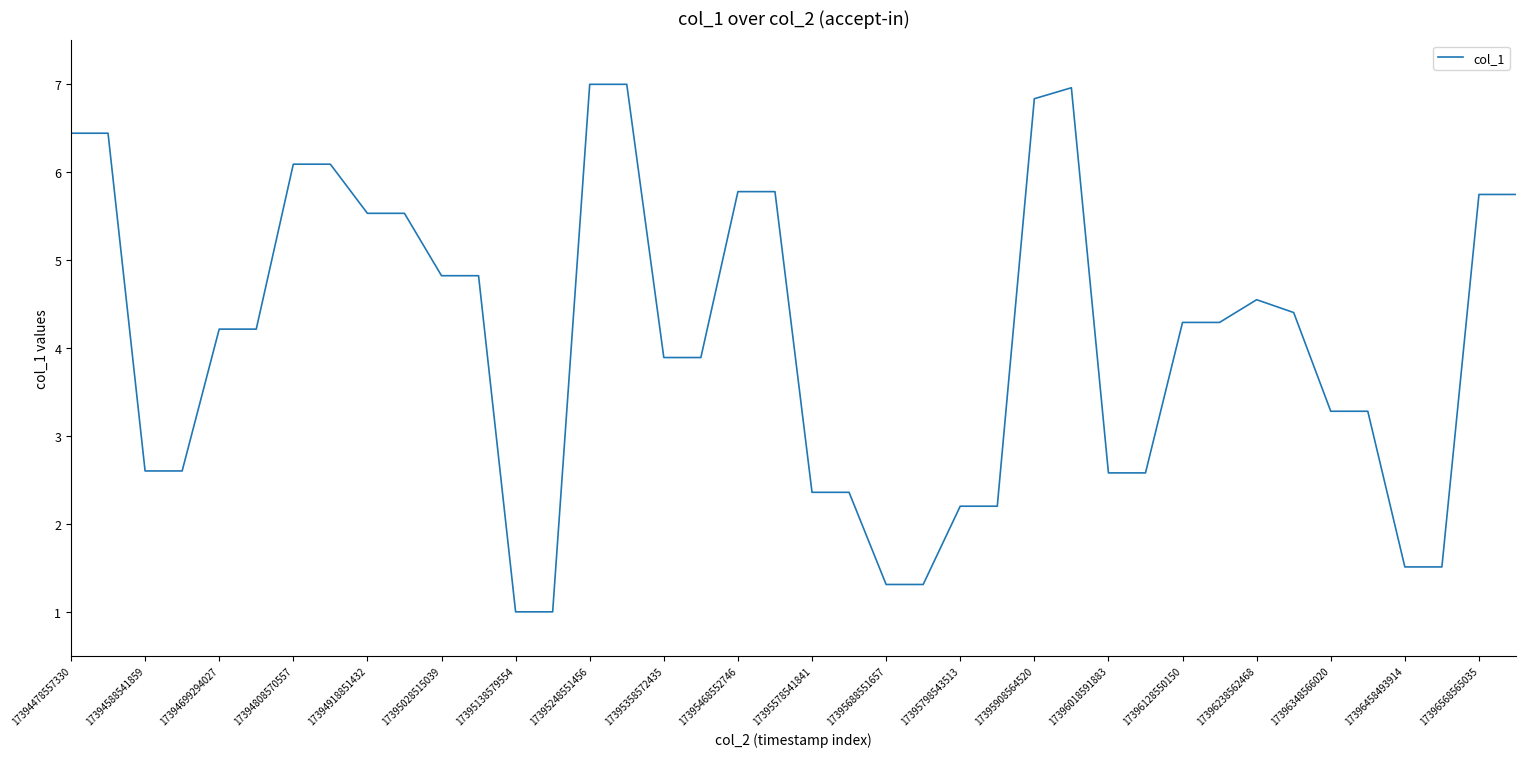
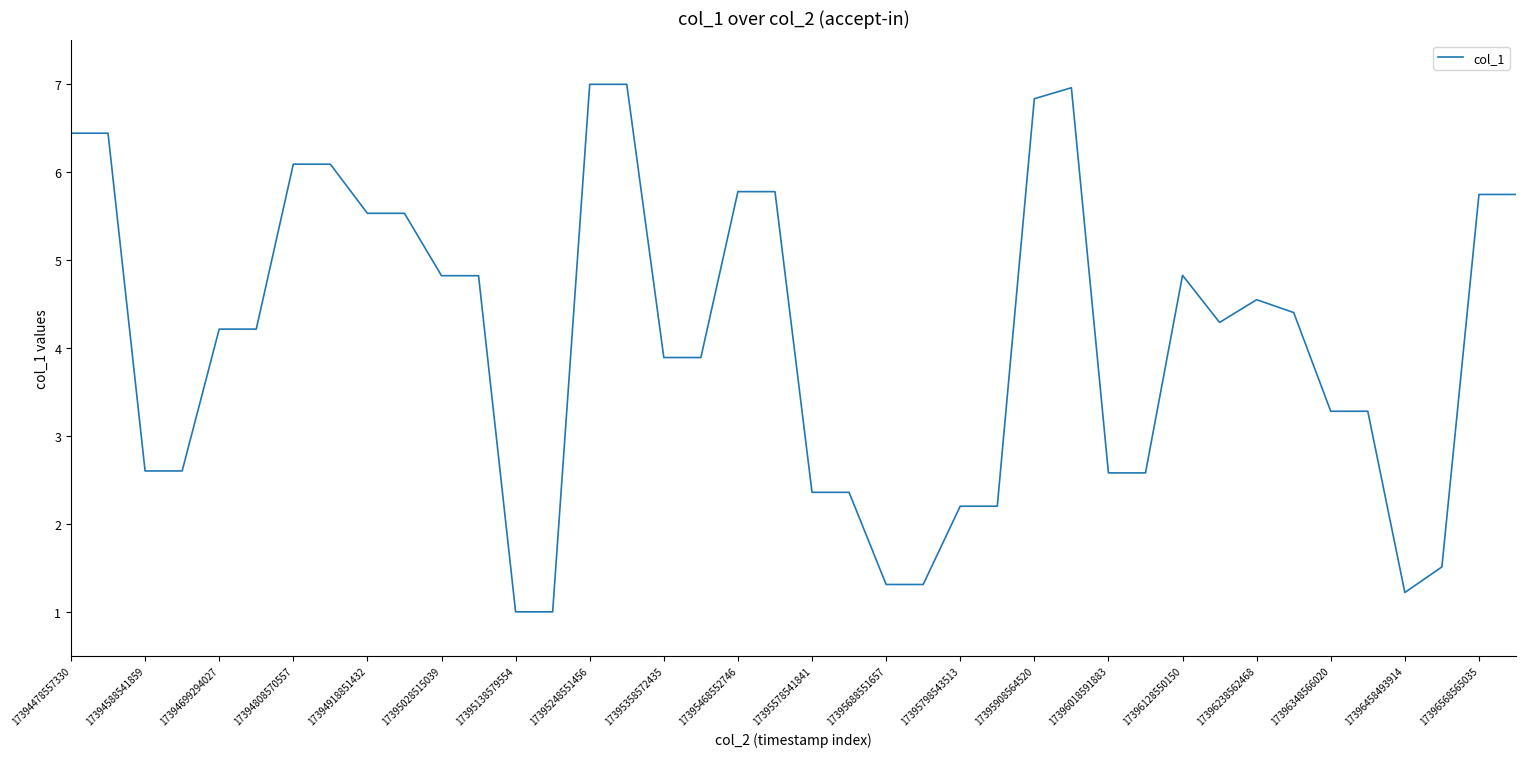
  {
    "17394478557330": 6.4,
    "17394588541859": 2.6,
    "17394699294027": 4.2,
    "17394808570557": 6.1,
    "17394918851432": 5.5,
    "17395028515039": 4.8,
    "17395138579554": 1.0,
    "17395248551456": 7.0,
    "17395358572435": 3.9,
    "17395468552746": 5.8,
    "17395578541841": 2.4,
    "17395688551657": 1.3,
    "17395798543513": 2.2,
    "17395908564520": 6.8,
    "17396018591883": 2.6,
-   "17396128550150": 4.3,
+   "17396128550150": 4.8,
    "17396238562468": 4.6,
    "17396348566020": 3.3,
-   "17396458493914": 1.5,
+   "17396458493914": 1.2,
    "17396568565035": 5.7
  }
